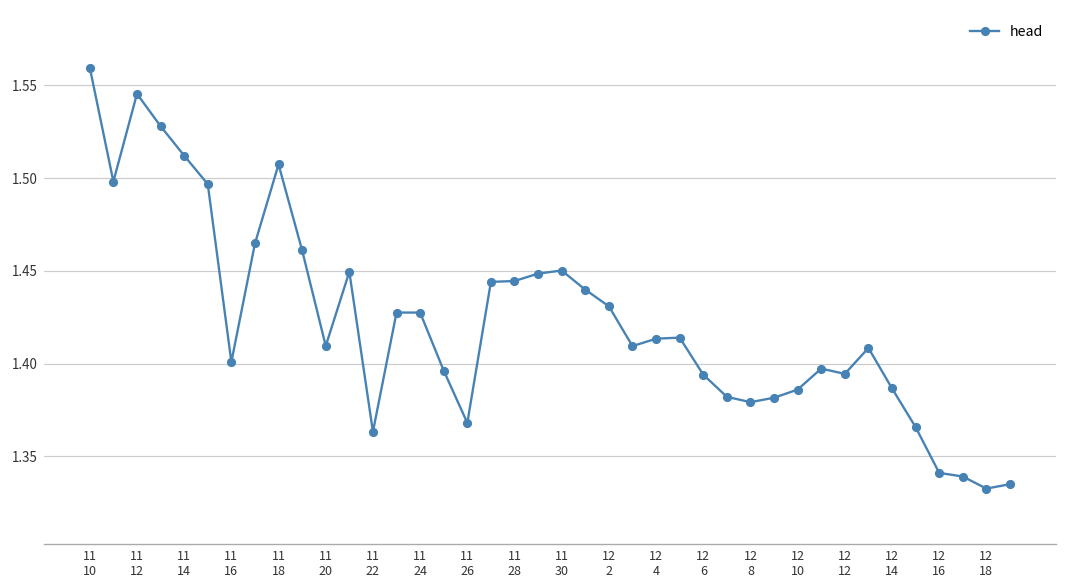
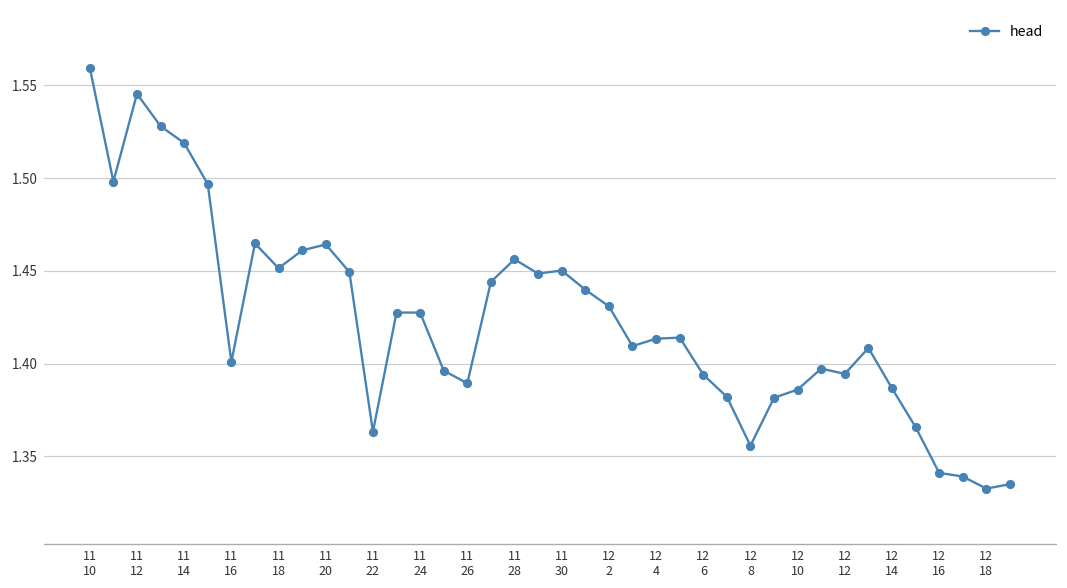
  {
    "11 10": 1.559,
    "11 12": 1.545,
-   "11 14": 1.512,
+   "11 14": 1.519,
    "11 16": 1.401,
-   "11 18": 1.507,
-   "11 20": 1.410,
+   "11 18": 1.451,
+   "11 20": 1.464,
    "11 22": 1.363,
    "11 24": 1.428,
-   "11 26": 1.368,
-   "11 28": 1.445,
+   "11 26": 1.389,
+   "11 28": 1.456,
    "11 30": 1.450,
    "12 2": 1.431,
    "12 4": 1.413,
    "12 6": 1.394,
-   "12 8": 1.379,
+   "12 8": 1.356,
    "12 10": 1.386,
    "12 12": 1.394,
    "12 14": 1.387,
    "12 16": 1.341,
    "12 18": 1.333
  }
